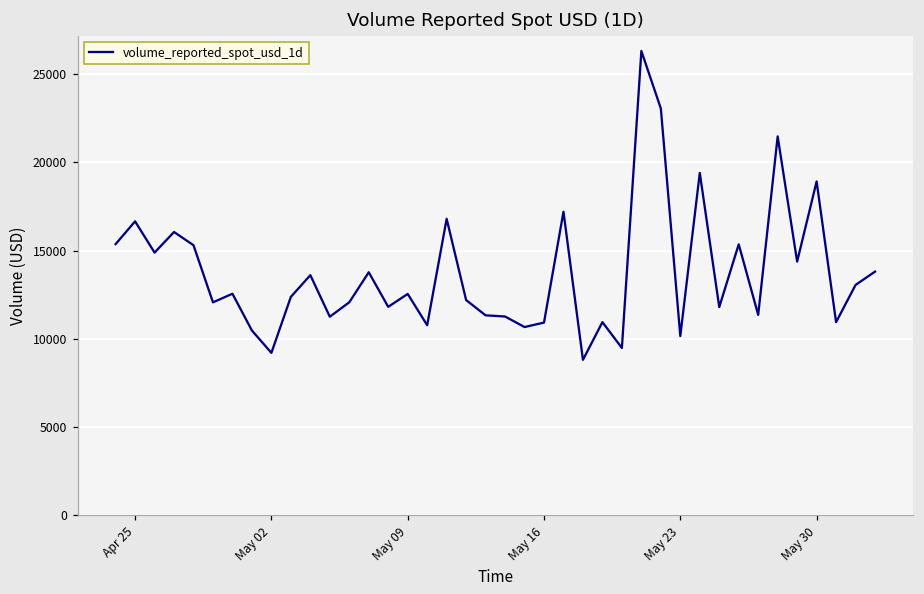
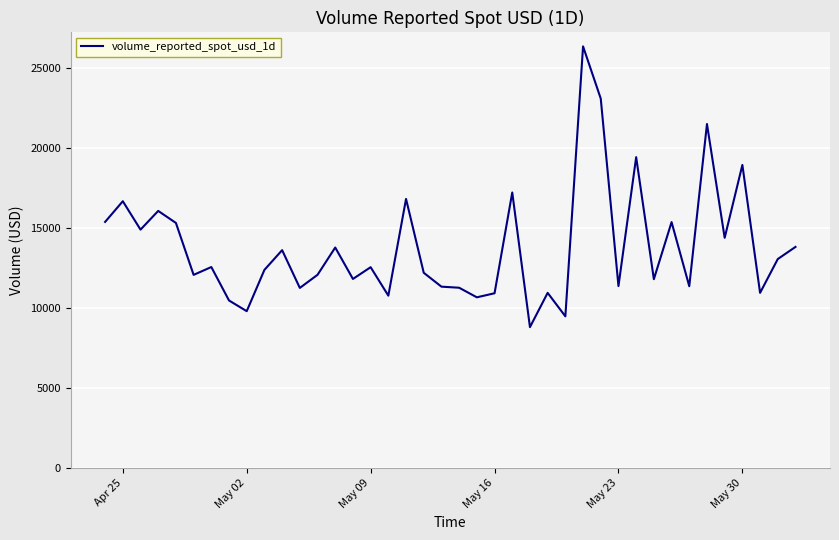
  {
    "Apr 25": 16700,
-   "May 02": 9200,
+   "May 02": 9800,
    "May 09": 12500,
    "May 16": 10900,
-   "May 23": 10200,
+   "May 23": 11400,
    "May 30": 18900
  }
